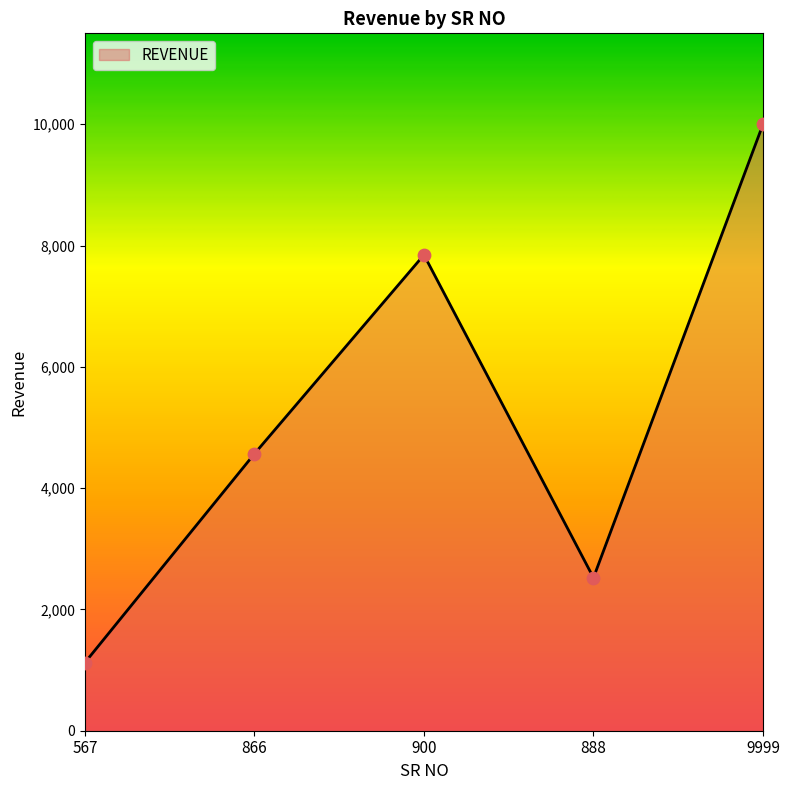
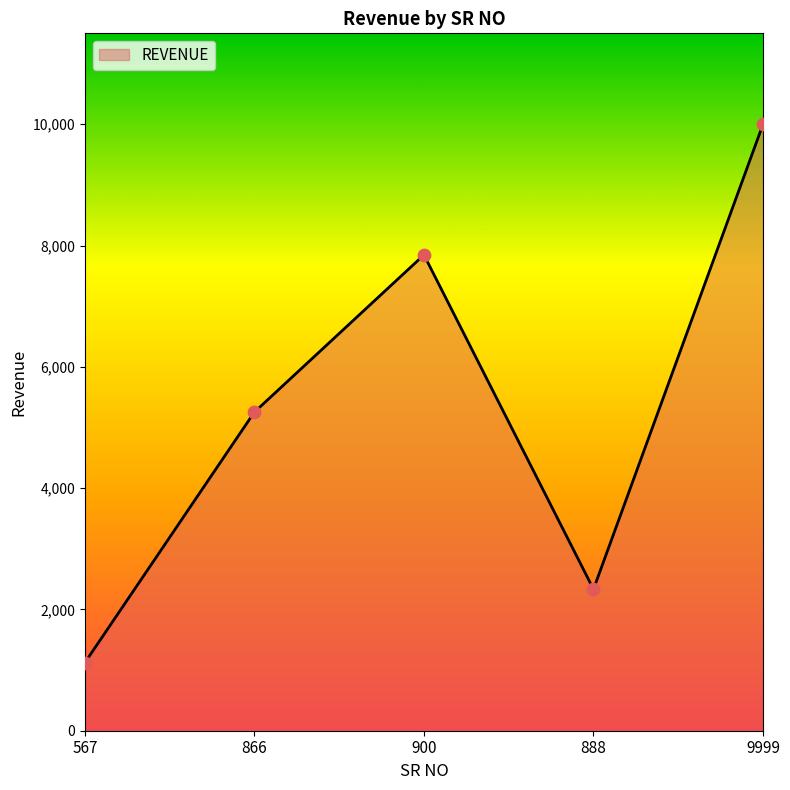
  {
    "567": "1,100",
-   "866": "4,600",
+   "866": "5,300",
    "900": "7,800",
-   "888": "2,500",
+   "888": "2,300",
    "9999": "10,000"
  }
